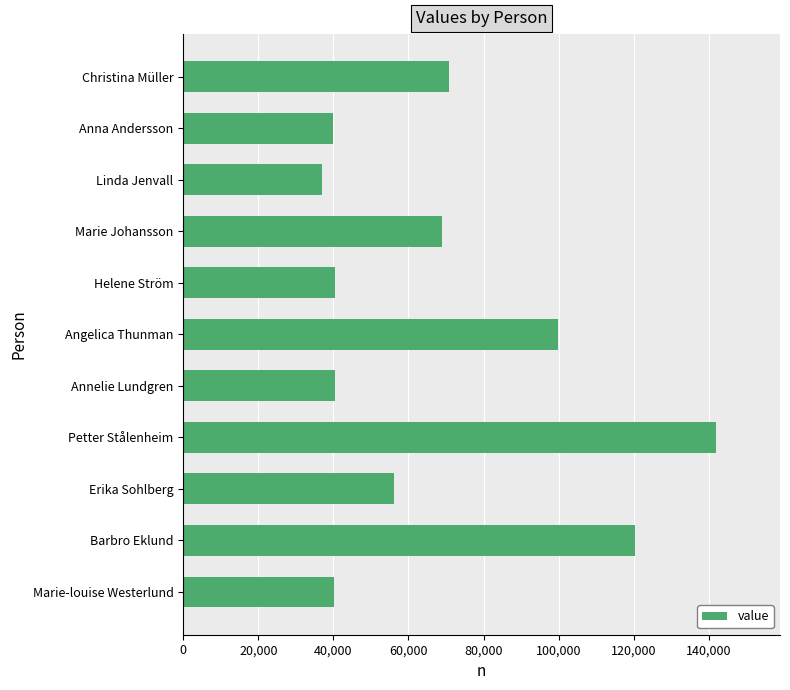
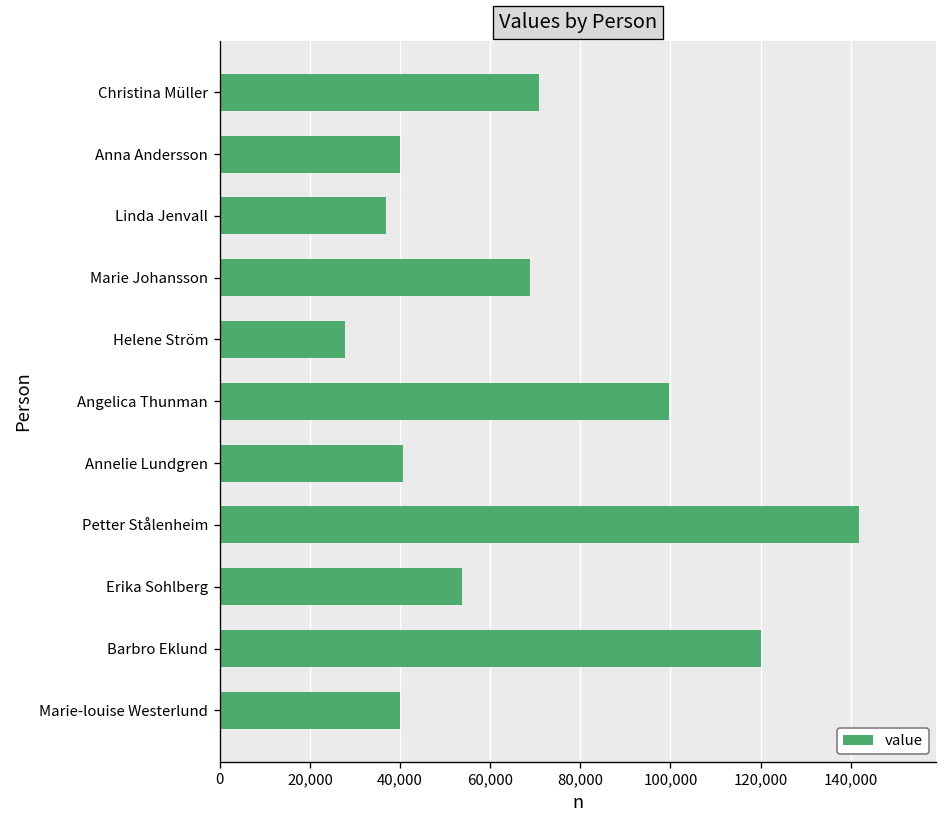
  {
    "Christina Müller": "71,000",
    "Anna Andersson": "40,000",
    "Linda Jenvall": "37,000",
    "Marie Johansson": "69,000",
-   "Helene Ström": "40,000",
+   "Helene Ström": "28,000",
    "Angelica Thunman": "100,000",
    "Annelie Lundgren": "41,000",
    "Petter Stålenheim": "142,000",
-   "Erika Sohlberg": "56,000",
+   "Erika Sohlberg": "54,000",
    "Barbro Eklund": "120,000",
    "Marie-louise Westerlund": "40,000"
  }
